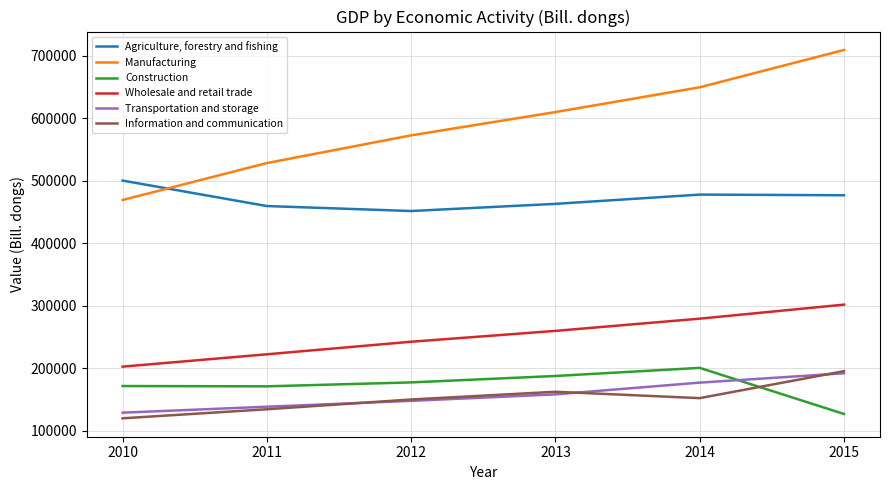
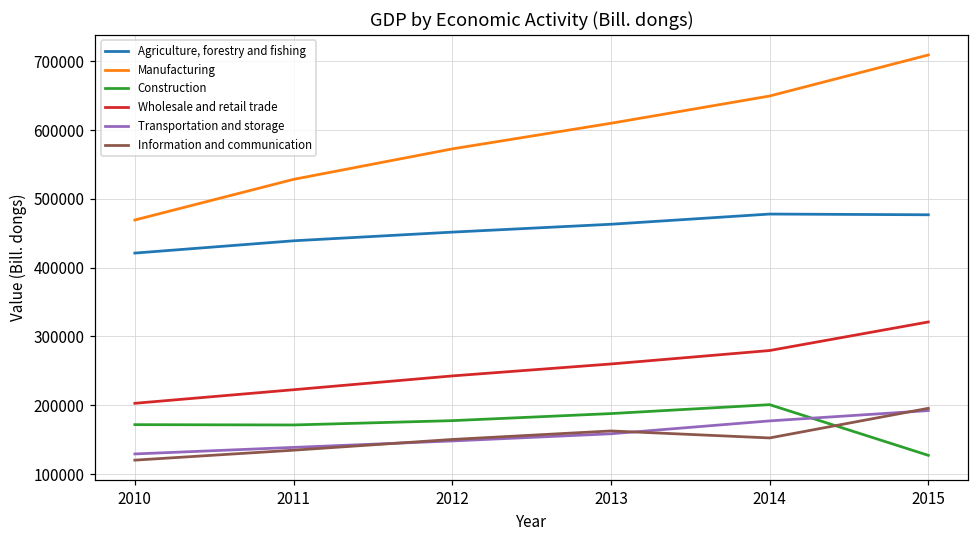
  {
    "Agriculture, forestry and fishing": {
-     "2010": 500000,
-     "2011": 460000,
+     "2010": 420000,
+     "2011": 440000,
      "2012": 450000,
      "2013": 460000,
      "2014": 480000,
      "2015": 480000
    },
    "Manufacturing": {
      "2010": 470000,
      "2011": 530000,
      "2012": 570000,
      "2013": 610000,
      "2014": 650000,
      "2015": 710000
    },
    "Construction": {
      "2010": 170000,
      "2011": 170000,
      "2012": 180000,
      "2013": 190000,
      "2014": 200000,
      "2015": 130000
    },
    "Wholesale and retail trade": {
      "2010": 200000,
      "2011": 220000,
      "2012": 240000,
      "2013": 260000,
      "2014": 280000,
-     "2015": 300000
+     "2015": 320000
    },
    "Transportation and storage": {
      "2010": 130000,
      "2011": 140000,
      "2013": 160000,
      "2014": 180000
    },
    "Information and communication": {
      "2010": 120000,
      "2011": 130000,
      "2013": 160000,
      "2014": 150000
    }
  }
